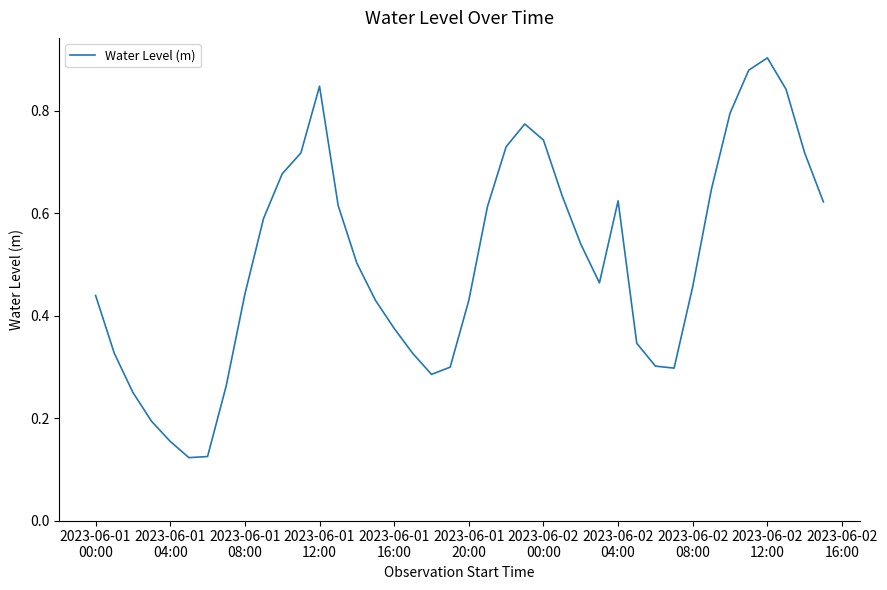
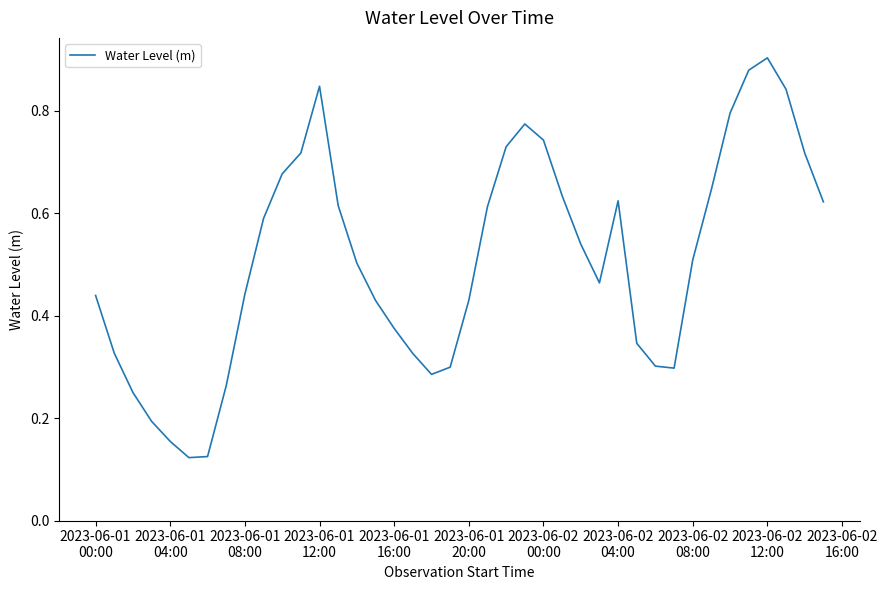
  {
    "2023-06-01 00:00": 0.44,
    "2023-06-01 04:00": 0.15,
    "2023-06-01 08:00": 0.44,
    "2023-06-01 12:00": 0.85,
    "2023-06-01 16:00": 0.38,
    "2023-06-01 20:00": 0.43,
    "2023-06-02 00:00": 0.74,
    "2023-06-02 04:00": 0.62,
-   "2023-06-02 08:00": 0.46,
+   "2023-06-02 08:00": 0.51,
    "2023-06-02 12:00": 0.90
  }
